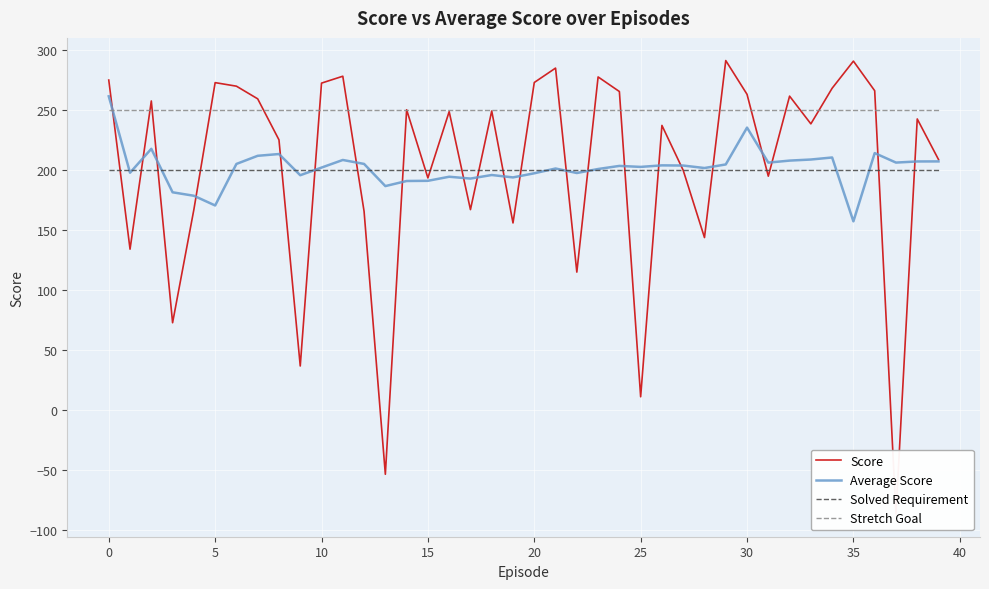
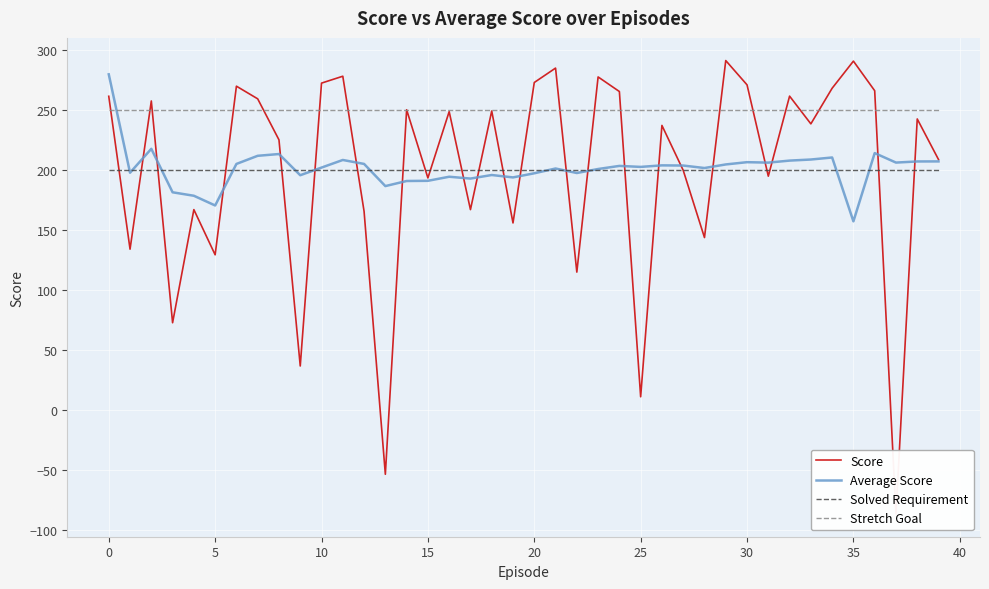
  {
    "Score": {
-     "0": 275,
-     "5": 272,
+     "0": 261,
+     "5": 129,
      "10": 272,
      "15": 193,
      "20": 273,
      "25": 11,
-     "30": 263,
+     "30": 271,
      "35": 290
    },
    "Average Score": {
-     "0": 261,
+     "0": 279,
      "5": 170,
      "15": 191,
      "20": 197,
      "25": 202,
-     "30": 235,
+     "30": 206,
      "35": 157
    },
    "Solved Requirement": {
      "0": 200,
      "5": 200,
      "15": 200,
      "20": 200,
      "25": 200,
      "30": 200,
      "35": 200
    },
    "Stretch Goal": {
      "0": 250,
      "5": 250,
      "10": 250,
      "15": 250,
      "20": 250,
      "25": 250,
      "30": 250,
      "35": 250
    }
  }
